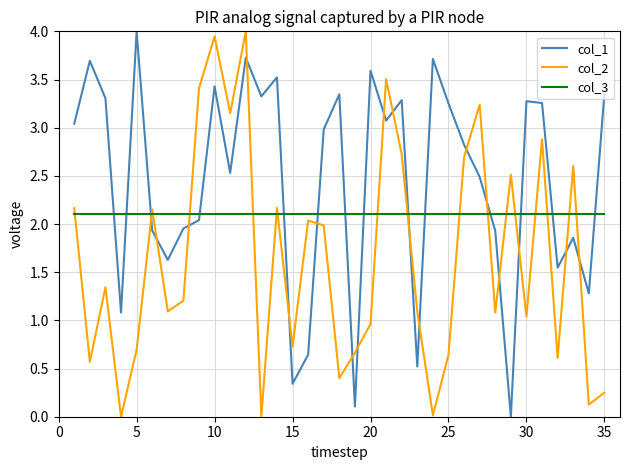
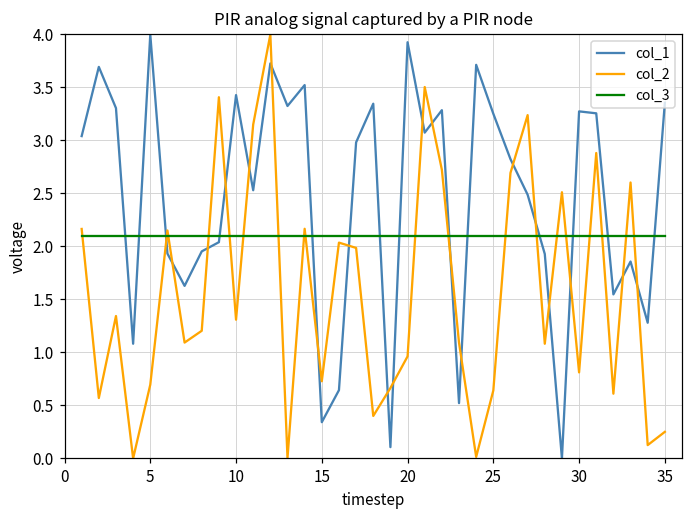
  {
    "col_1": {
      "5": 4.0,
      "10": 3.4,
      "15": 0.3,
-     "20": 3.6,
+     "20": 3.9,
      "25": 3.3,
      "30": 3.3
    },
    "col_2": {
      "5": 0.7,
-     "10": 3.9,
+     "10": 1.3,
      "15": 0.7,
      "20": 1.0,
      "25": 0.6,
-     "30": 1.0,
+     "30": 0.8,
      "35": 0.3
    },
    "col_3": {
      "5": 2.1,
      "10": 2.1,
      "15": 2.1,
      "20": 2.1,
      "25": 2.1,
      "30": 2.1,
      "35": 2.1
    }
  }
